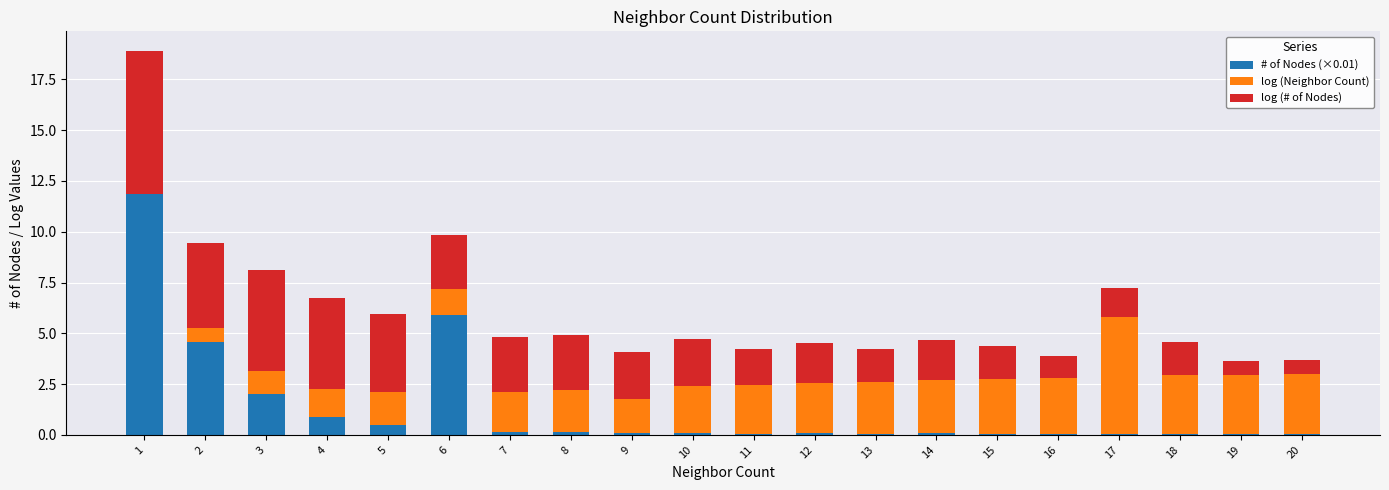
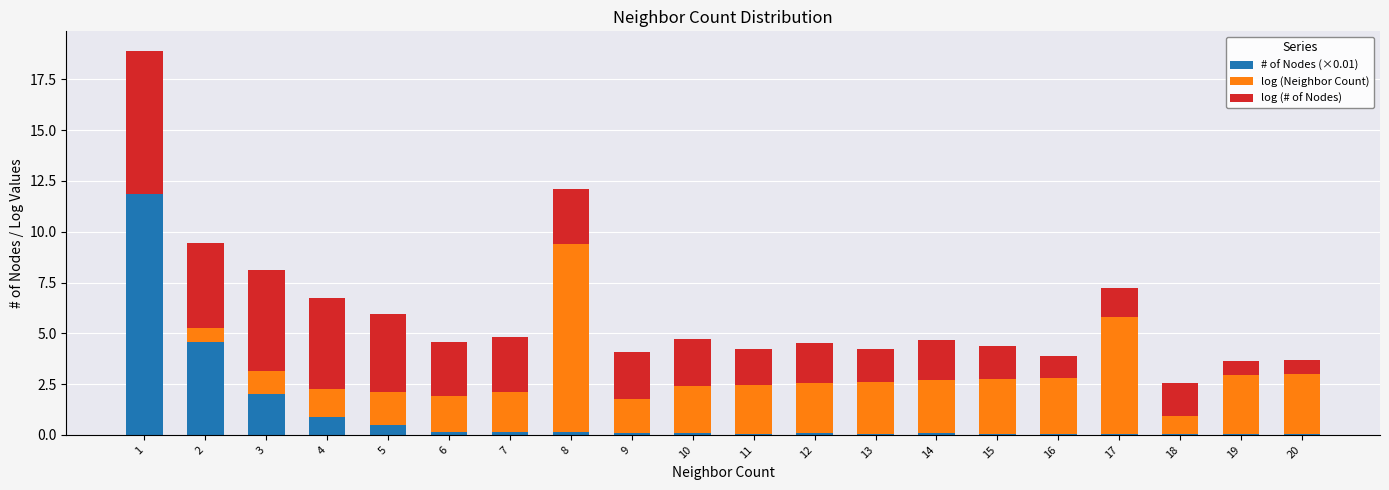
  {
    "# of Nodes (×0.01)": {
      "1": 11.8,
      "2": 4.6,
      "3": 2.0,
      "4": 0.9,
      "5": 0.5,
-     "6": 5.9,
+     "6": 0.1,
      "7": 0.2,
      "8": 0.2
    },
    "log (Neighbor Count)": {
      "1": 0.0,
      "2": 0.7,
      "3": 1.1,
      "4": 1.4,
      "5": 1.6,
-     "6": 1.3,
+     "6": 1.8,
      "7": 1.9,
-     "8": 2.1,
+     "8": 9.2,
      "9": 1.7,
      "10": 2.3,
      "11": 2.4,
      "12": 2.5,
      "13": 2.6,
      "14": 2.6,
      "15": 2.7,
      "16": 2.8,
      "17": 5.8,
-     "18": 2.9,
+     "18": 0.9,
      "19": 2.9,
      "20": 3.0
    },
    "log (# of Nodes)": {
      "1": 7.1,
      "2": 4.1,
      "3": 5.0,
      "4": 4.5,
      "5": 3.9,
      "6": 2.6,
      "7": 2.7,
      "8": 2.7,
      "9": 2.3,
      "10": 2.3,
      "11": 1.8,
      "12": 1.9,
      "13": 1.6,
      "14": 1.9,
      "15": 1.6,
      "16": 1.1,
      "17": 1.4,
      "18": 1.6,
      "19": 0.7,
      "20": 0.7
    }
  }
